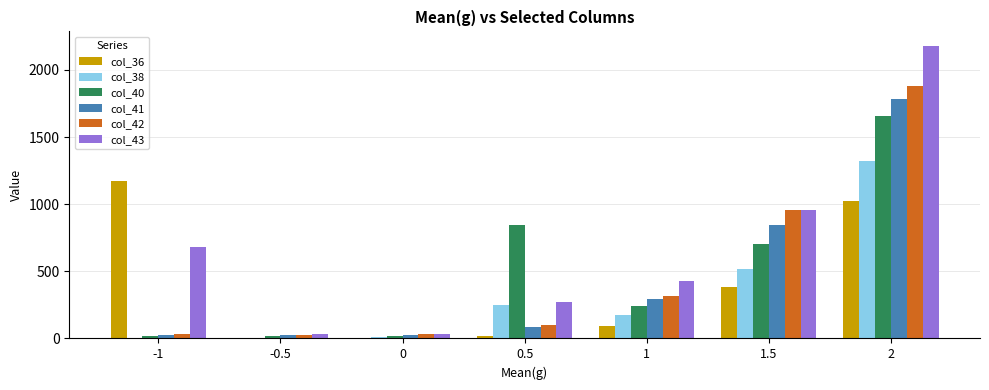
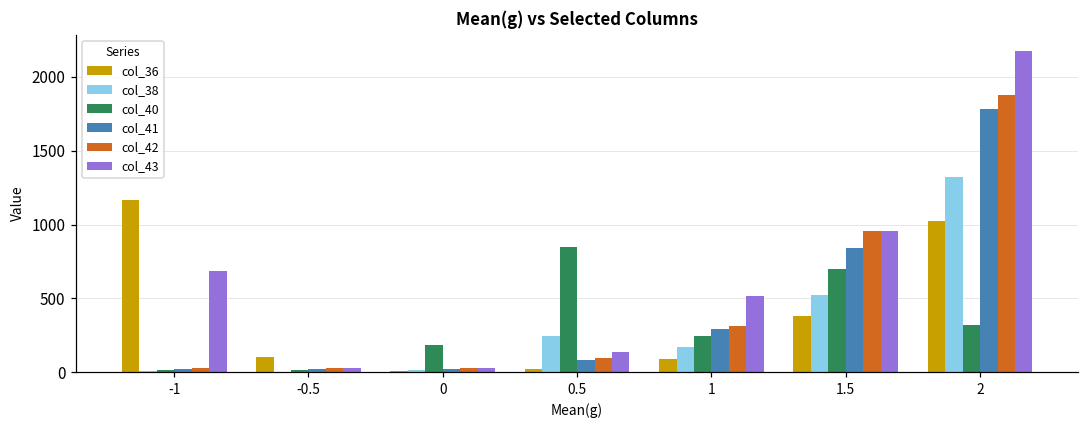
  {
    "col_36": {
      "-1": 1170,
-     "-0.5": 0,
+     "-0.5": 100,
      "0.5": 20,
      "1": 90,
      "1.5": 380,
      "2": 1030
    },
    "col_38": {
      "0.5": 250,
      "1": 170,
      "1.5": 520,
      "2": 1320
    },
    "col_40": {
-     "0": 20,
+     "0": 190,
      "0.5": 850,
      "1": 250,
      "1.5": 700,
-     "2": 1650
+     "2": 320
    },
    "col_41": {
      "-1": 20,
      "-0.5": 20,
      "0": 20,
      "0.5": 90,
      "1": 300,
      "1.5": 840,
      "2": 1780
    },
    "col_42": {
      "-1": 30,
      "-0.5": 30,
      "0": 30,
      "0.5": 100,
      "1": 320,
      "1.5": 960,
      "2": 1880
    },
    "col_43": {
      "-1": 680,
      "-0.5": 30,
      "0": 30,
-     "0.5": 270,
-     "1": 430,
+     "0.5": 130,
+     "1": 510,
      "1.5": 960,
      "2": 2180
    }
  }
